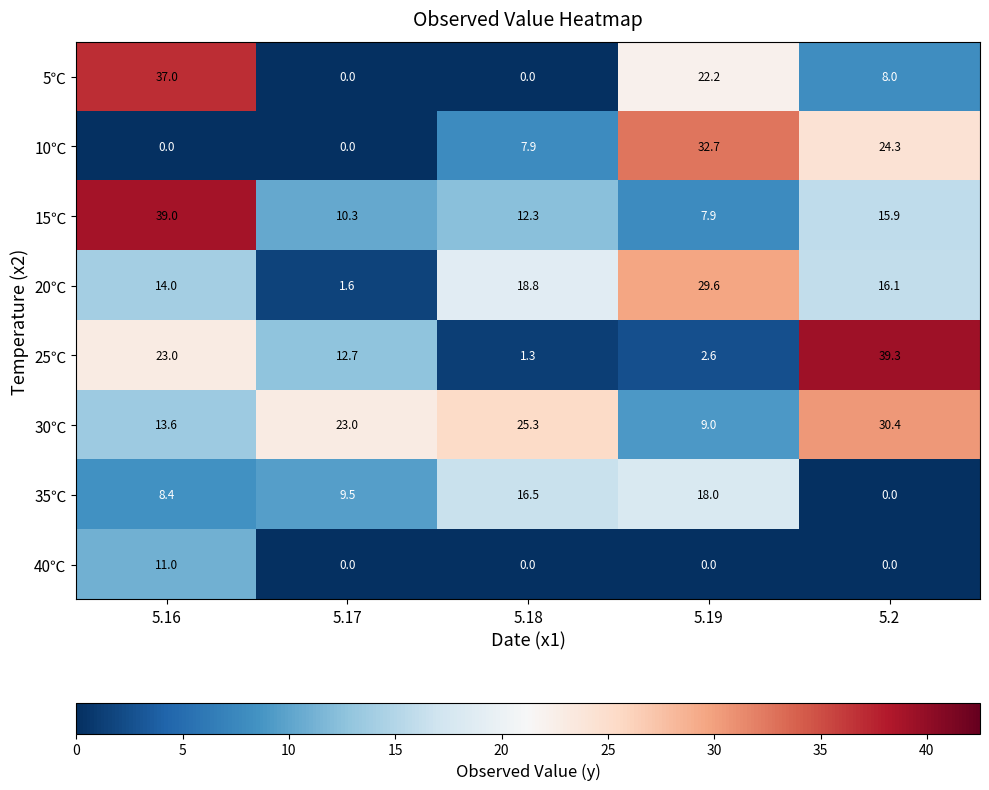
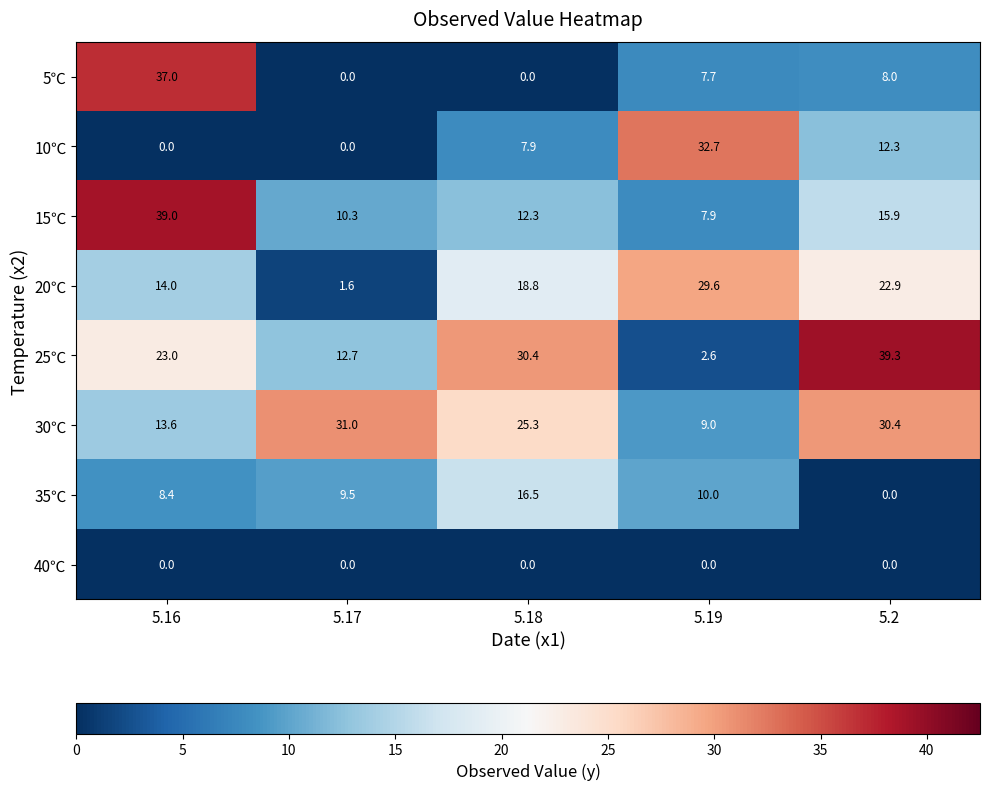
  {
    "5℃": {
      "5.16": 37.0,
      "5.17": 0.0,
      "5.18": 0.0,
-     "5.19": 22.2,
+     "5.19": 7.7,
      "5.2": 8.0
    },
    "10℃": {
      "5.16": 0.0,
      "5.17": 0.0,
      "5.18": 7.9,
      "5.19": 32.7,
-     "5.2": 24.3
+     "5.2": 12.3
    },
    "15℃": {
      "5.16": 39.0,
      "5.17": 10.3,
      "5.18": 12.3,
      "5.19": 7.9,
      "5.2": 15.9
    },
    "20℃": {
      "5.16": 14.0,
      "5.17": 1.6,
      "5.18": 18.8,
      "5.19": 29.6,
-     "5.2": 16.1
+     "5.2": 22.9
    },
    "25℃": {
      "5.16": 23.0,
      "5.17": 12.7,
-     "5.18": 1.3,
+     "5.18": 30.4,
      "5.19": 2.6,
      "5.2": 39.3
    },
    "30℃": {
      "5.16": 13.6,
-     "5.17": 23.0,
+     "5.17": 31.0,
      "5.18": 25.3,
      "5.19": 9.0,
      "5.2": 30.4
    },
    "35℃": {
      "5.16": 8.4,
      "5.17": 9.5,
      "5.18": 16.5,
-     "5.19": 18.0,
+     "5.19": 10.0,
      "5.2": 0.0
    },
    "40℃": {
-     "5.16": 11.0,
+     "5.16": 0.0,
      "5.17": 0.0,
      "5.18": 0.0,
      "5.19": 0.0,
      "5.2": 0.0
    }
  }
